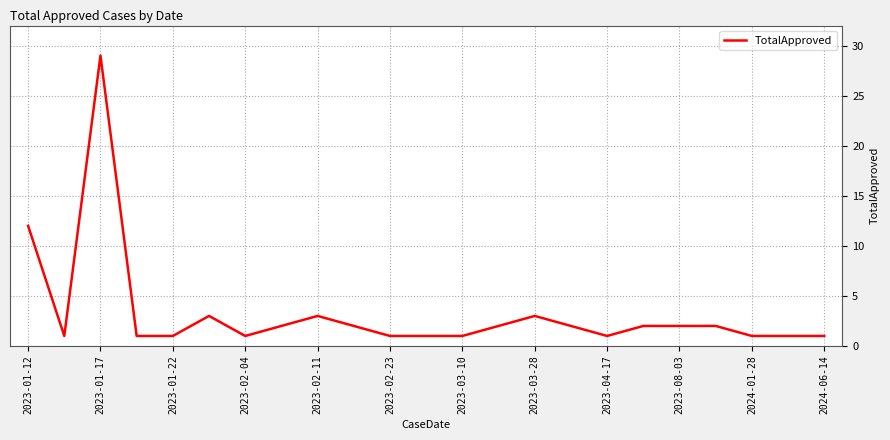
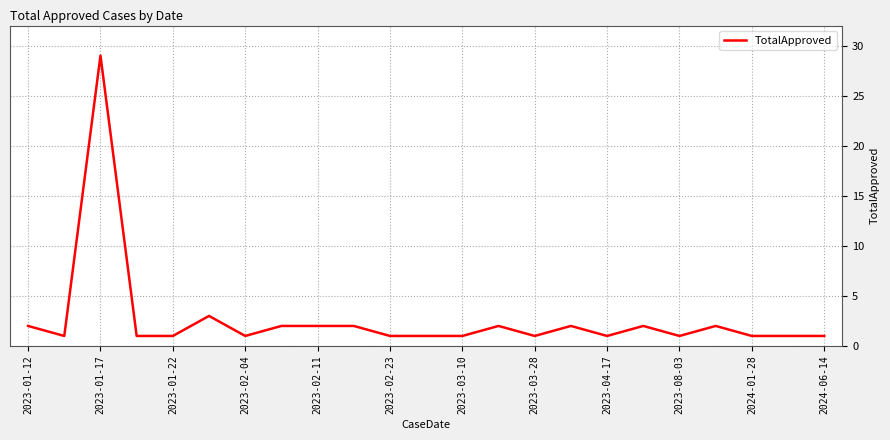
  {
-   "2023-01-12": 12,
+   "2023-01-12": 2,
    "2023-01-17": 29,
    "2023-01-22": 1,
    "2023-02-04": 1,
-   "2023-02-11": 3,
+   "2023-02-11": 2,
    "2023-02-23": 1,
    "2023-03-10": 1,
-   "2023-03-28": 3,
+   "2023-03-28": 1,
    "2023-04-17": 1,
-   "2023-08-03": 2,
+   "2023-08-03": 1,
    "2024-01-28": 1,
    "2024-06-14": 1
  }
